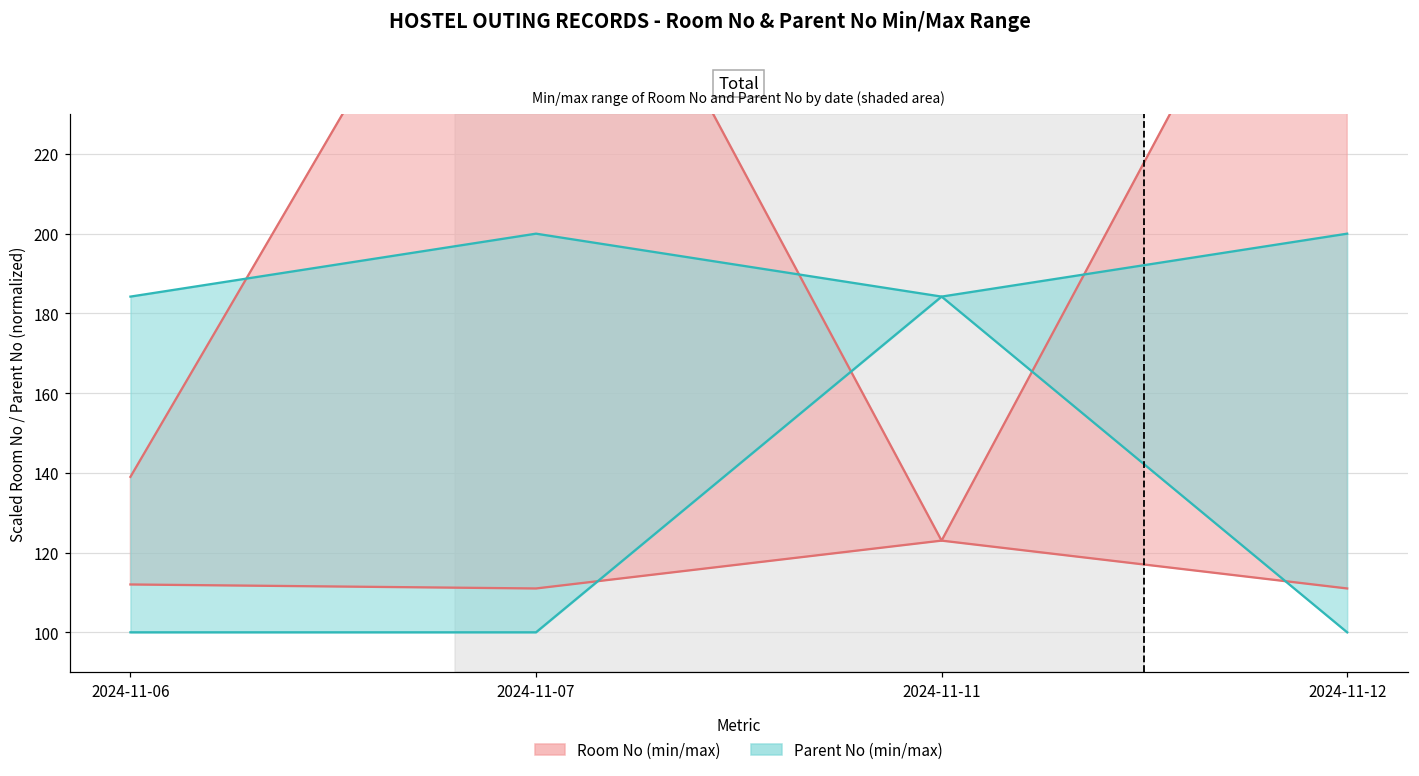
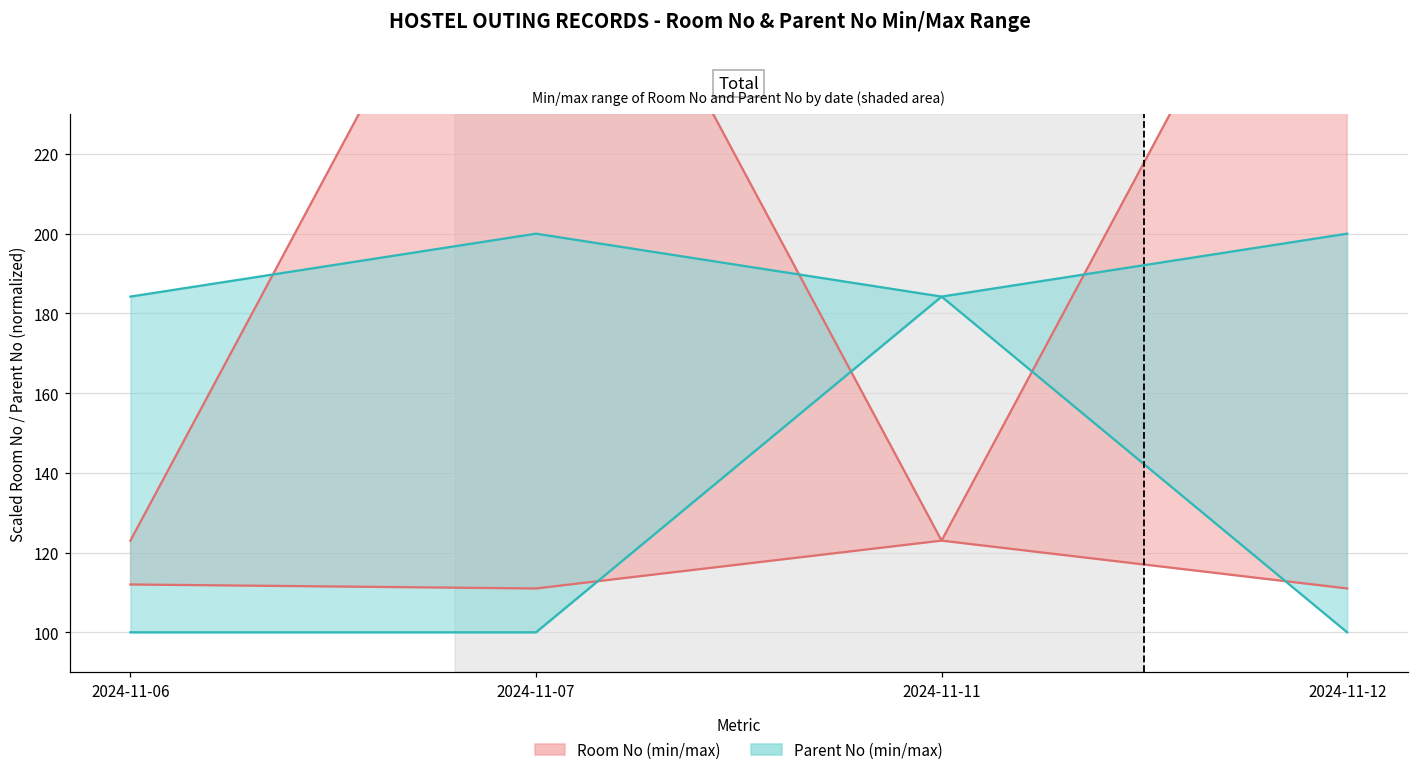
  {
    "Room No (min/max)": {
-     "2024-11-06": 139
+     "2024-11-06": 123
    },
    "Parent No (min/max)": {
      "2024-11-06": 184,
      "2024-11-07": 200,
      "2024-11-12": 200
    }
  }
